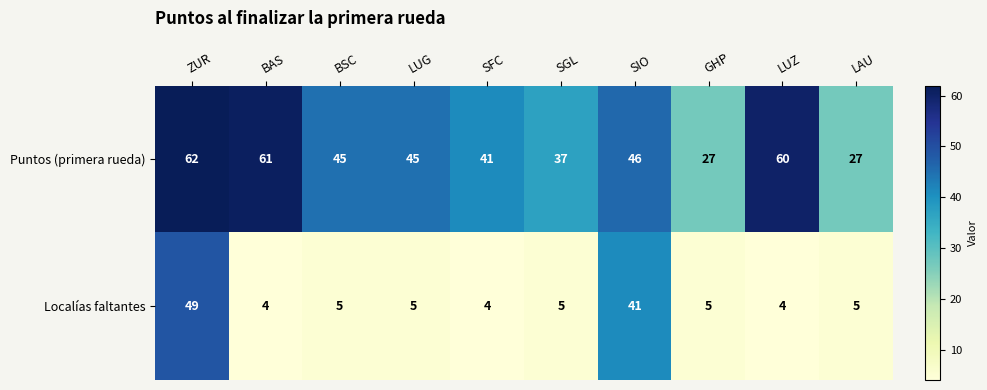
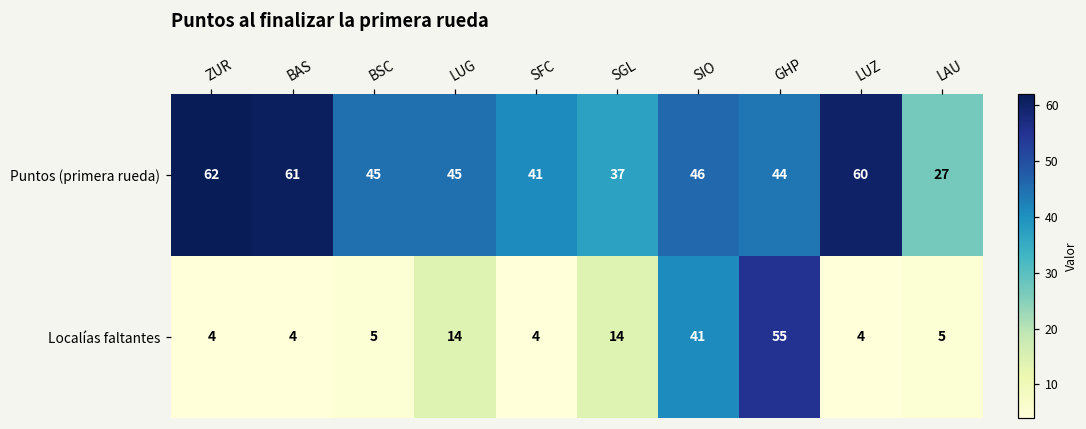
  {
    "Puntos (primera rueda)": {
      "ZUR": 62,
      "BAS": 61,
      "BSC": 45,
      "LUG": 45,
      "SFC": 41,
      "SGL": 37,
      "SIO": 46,
-     "GHP": 27,
+     "GHP": 44,
      "LUZ": 60,
      "LAU": 27
    },
    "Localías faltantes": {
-     "ZUR": 49,
+     "ZUR": 4,
      "BAS": 4,
      "BSC": 5,
-     "LUG": 5,
+     "LUG": 14,
      "SFC": 4,
-     "SGL": 5,
+     "SGL": 14,
      "SIO": 41,
-     "GHP": 5,
+     "GHP": 55,
      "LUZ": 4,
      "LAU": 5
    }
  }
